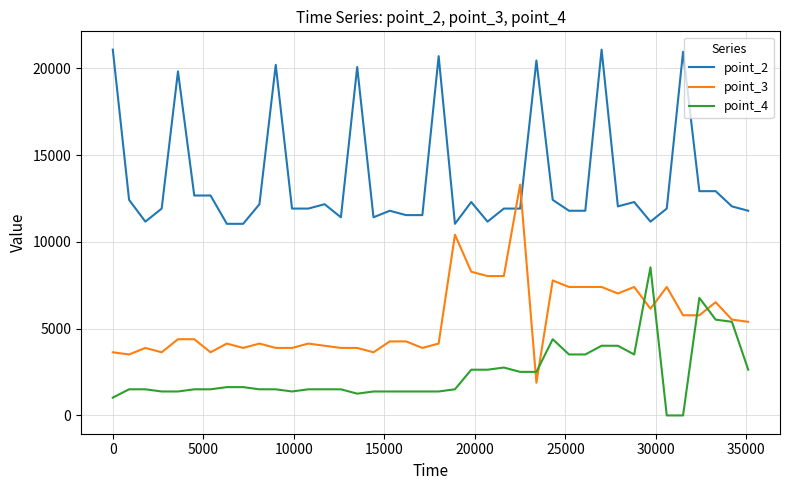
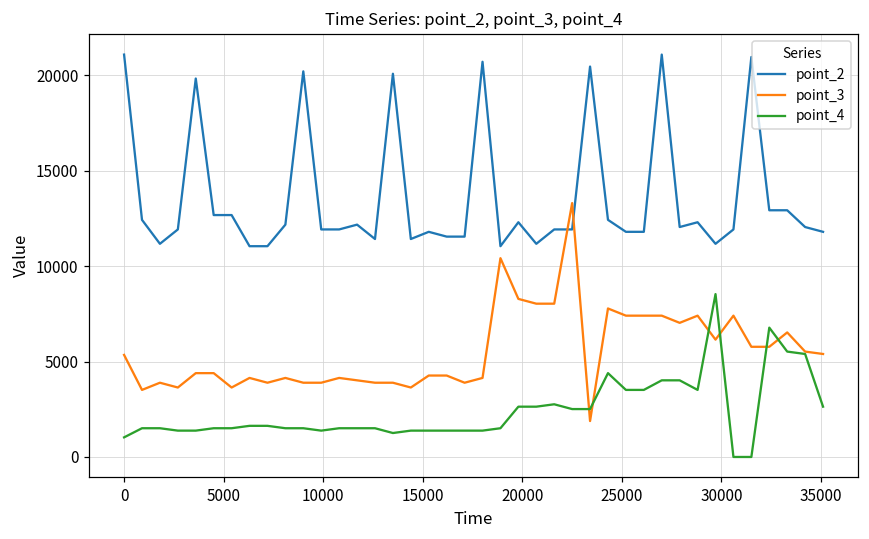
  {
    "point_2": {
      "0": 21100
    },
    "point_3": {
-     "0": 3600
+     "0": 5300
    },
    "point_4": {
      "0": 1000
    }
  }
